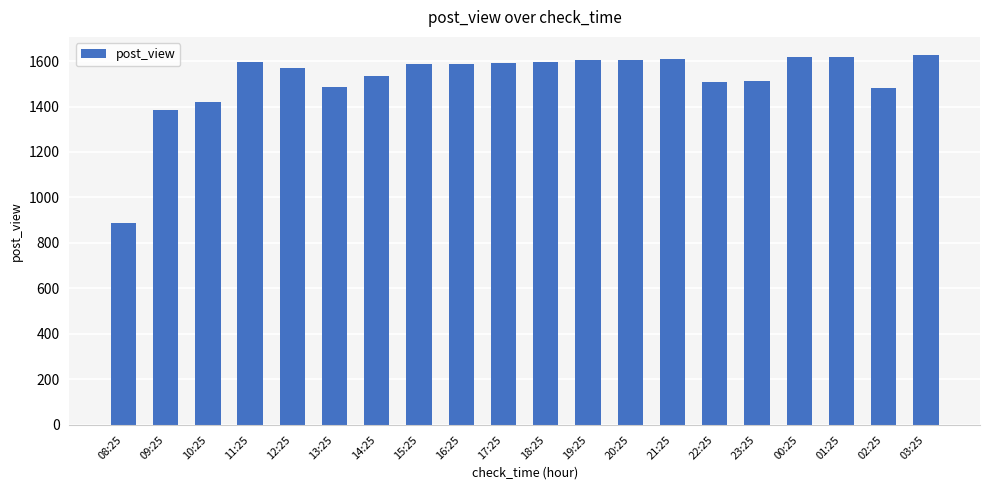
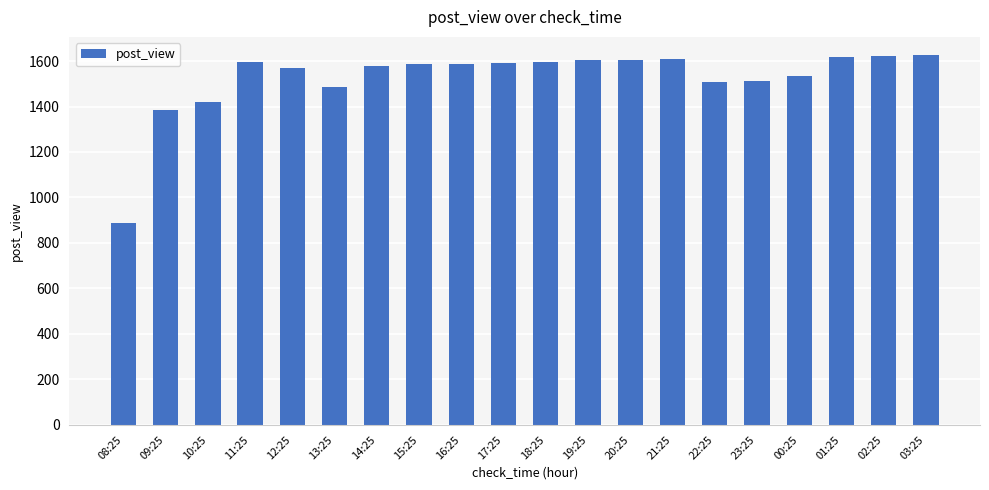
  {
    "08:25": 890,
    "09:25": 1380,
    "10:25": 1420,
    "11:25": 1600,
    "12:25": 1570,
    "13:25": 1490,
-   "14:25": 1530,
+   "14:25": 1580,
    "15:25": 1590,
    "16:25": 1590,
    "17:25": 1590,
    "18:25": 1590,
    "19:25": 1600,
    "20:25": 1610,
    "21:25": 1610,
    "22:25": 1510,
    "23:25": 1510,
-   "00:25": 1620,
+   "00:25": 1540,
    "01:25": 1620,
-   "02:25": 1480,
+   "02:25": 1620,
    "03:25": 1630
  }
